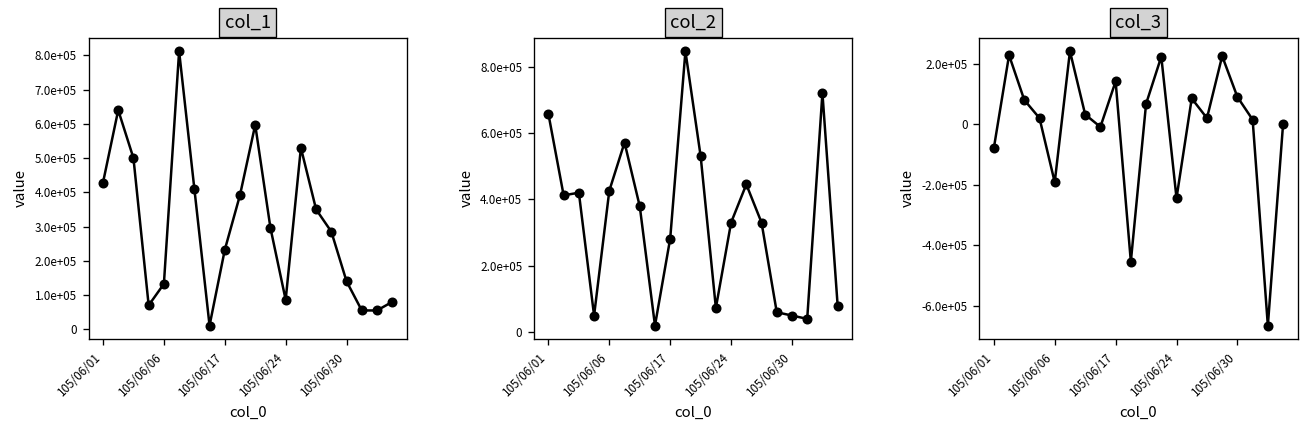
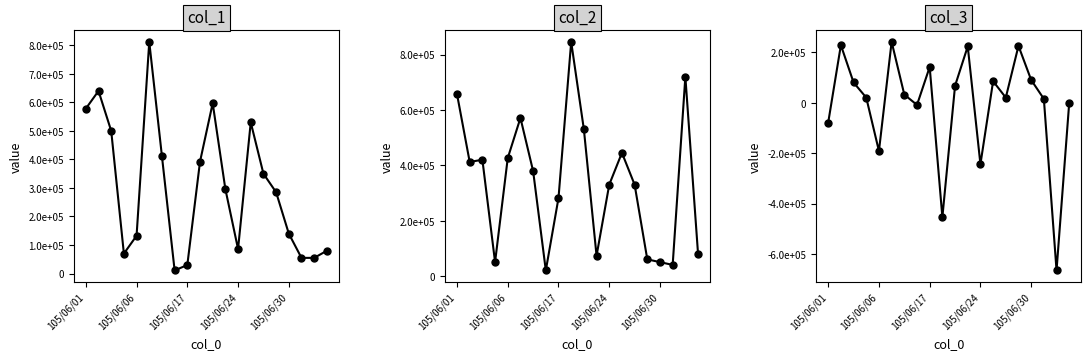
  {
    "col_1": {
-     "105/06/01": 430000,
+     "105/06/01": 580000,
      "105/06/06": 130000,
-     "105/06/17": 230000,
+     "105/06/17": 30000,
      "105/06/24": 90000,
      "105/06/30": 140000
    },
    "col_2": {
      "105/06/01": 660000,
      "105/06/06": 430000,
      "105/06/17": 280000,
      "105/06/24": 330000,
      "105/06/30": 50000
    },
    "col_3": {
      "105/06/01": -80000,
      "105/06/06": -190000,
      "105/06/17": 140000,
      "105/06/24": -240000,
      "105/06/30": 90000
    }
  }
